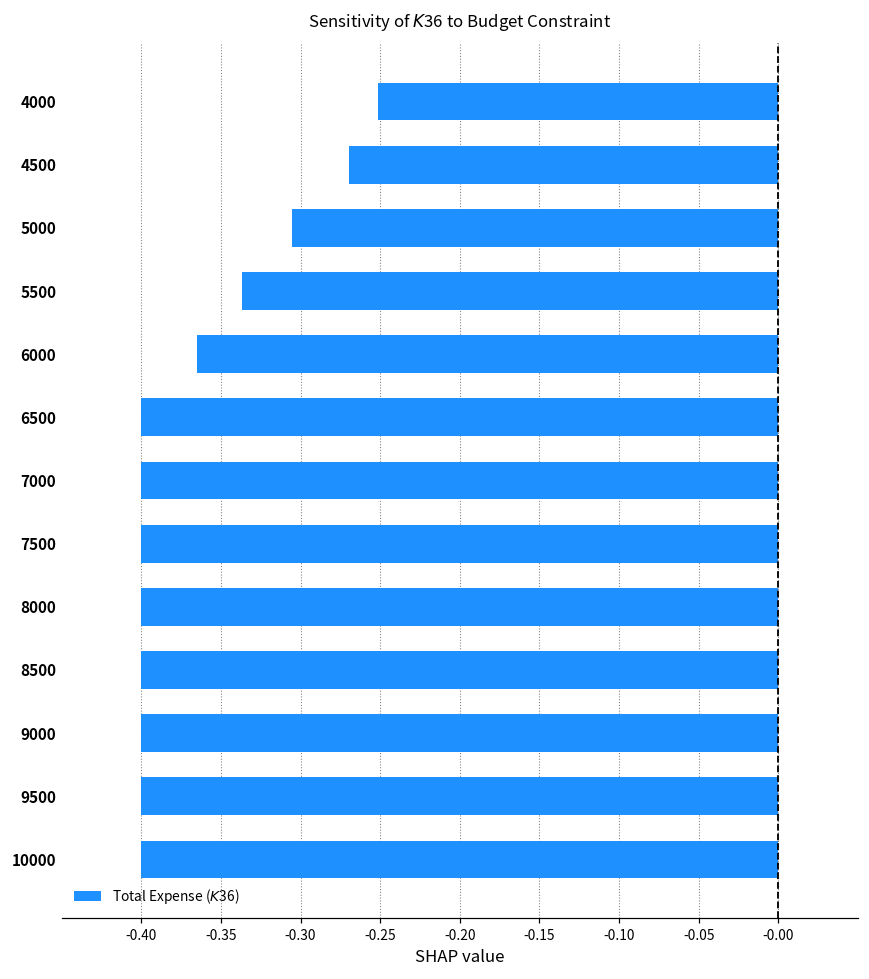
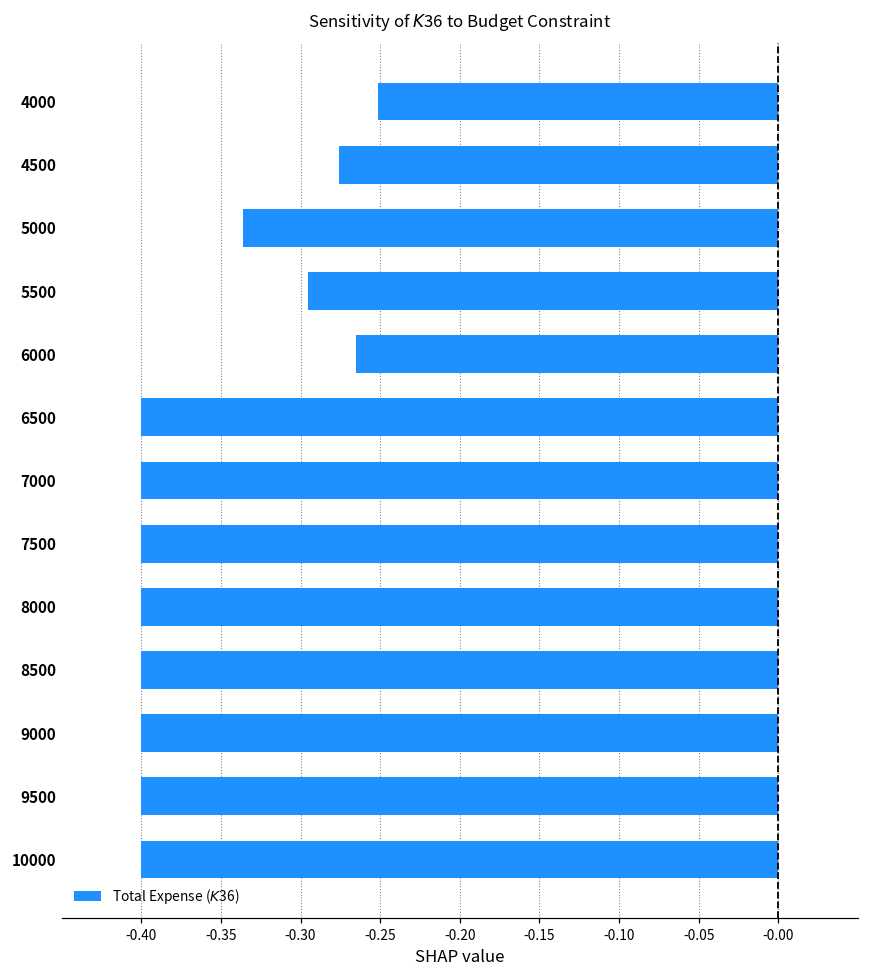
  {
    "4000": -0.251,
-   "4500": -0.270,
-   "5000": -0.305,
-   "5500": -0.337,
-   "6000": -0.365,
+   "4500": -0.276,
+   "5000": -0.336,
+   "5500": -0.295,
+   "6000": -0.265,
    "6500": -0.400,
    "7000": -0.400,
    "7500": -0.400,
    "8000": -0.400,
    "8500": -0.400,
    "9000": -0.400,
    "9500": -0.400,
    "10000": -0.400
  }
